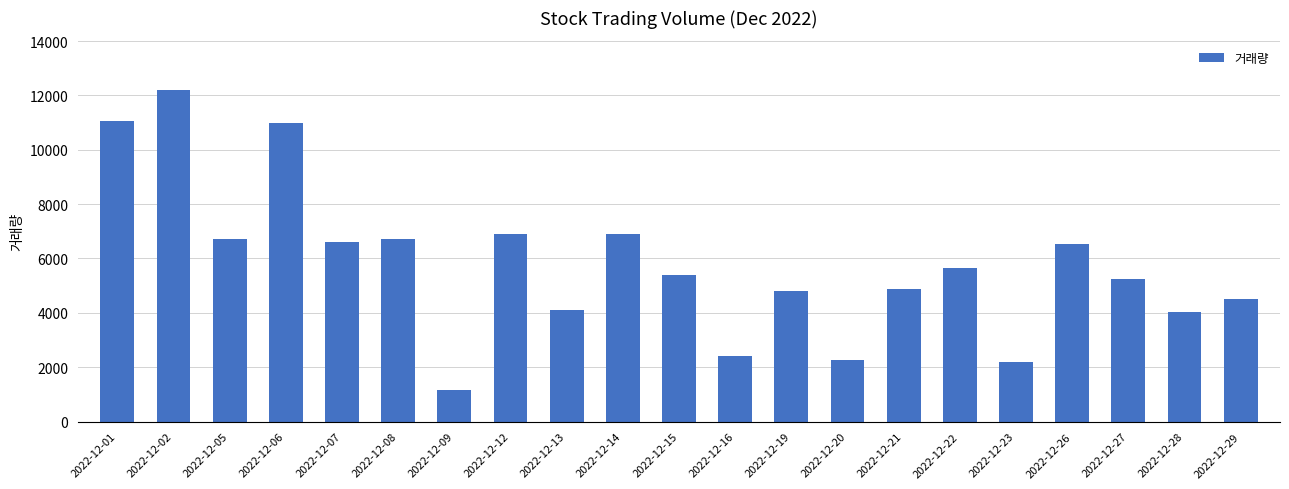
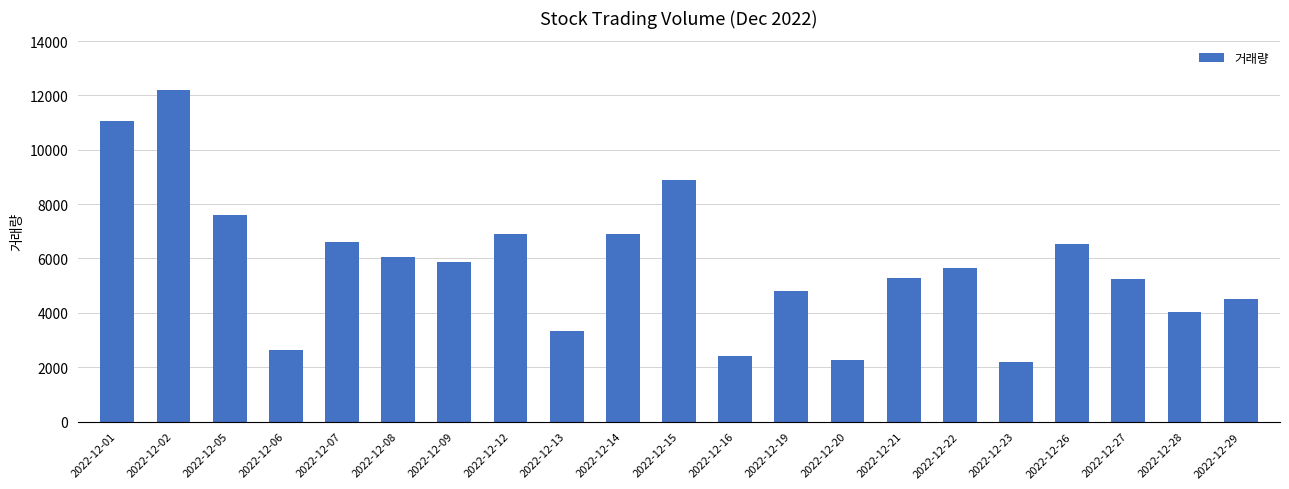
  {
    "2022-12-01": 11100,
    "2022-12-02": 12200,
-   "2022-12-05": 6700,
-   "2022-12-06": 11000,
+   "2022-12-05": 7600,
+   "2022-12-06": 2600,
    "2022-12-07": 6600,
-   "2022-12-08": 6700,
-   "2022-12-09": 1100,
+   "2022-12-08": 6100,
+   "2022-12-09": 5900,
    "2022-12-12": 6900,
-   "2022-12-13": 4100,
+   "2022-12-13": 3300,
    "2022-12-14": 6900,
-   "2022-12-15": 5400,
+   "2022-12-15": 8900,
    "2022-12-16": 2400,
    "2022-12-19": 4800,
    "2022-12-20": 2300,
-   "2022-12-21": 4900,
+   "2022-12-21": 5300,
    "2022-12-22": 5700,
    "2022-12-23": 2200,
    "2022-12-26": 6500,
    "2022-12-27": 5200,
    "2022-12-28": 4000,
    "2022-12-29": 4500
  }
